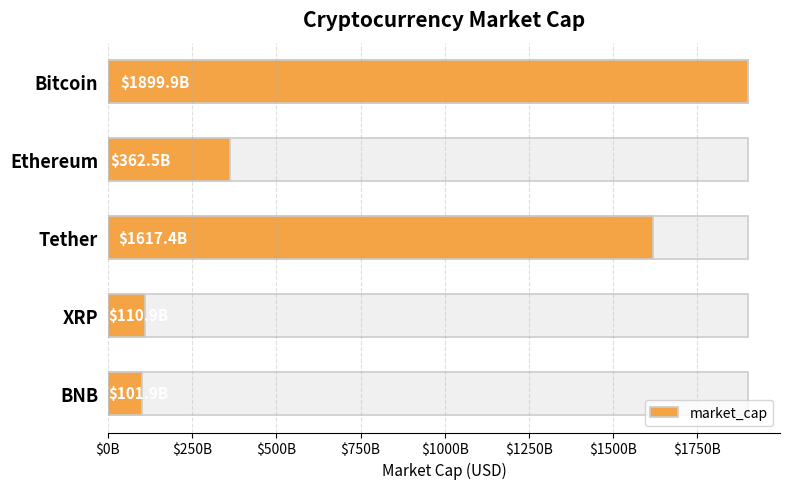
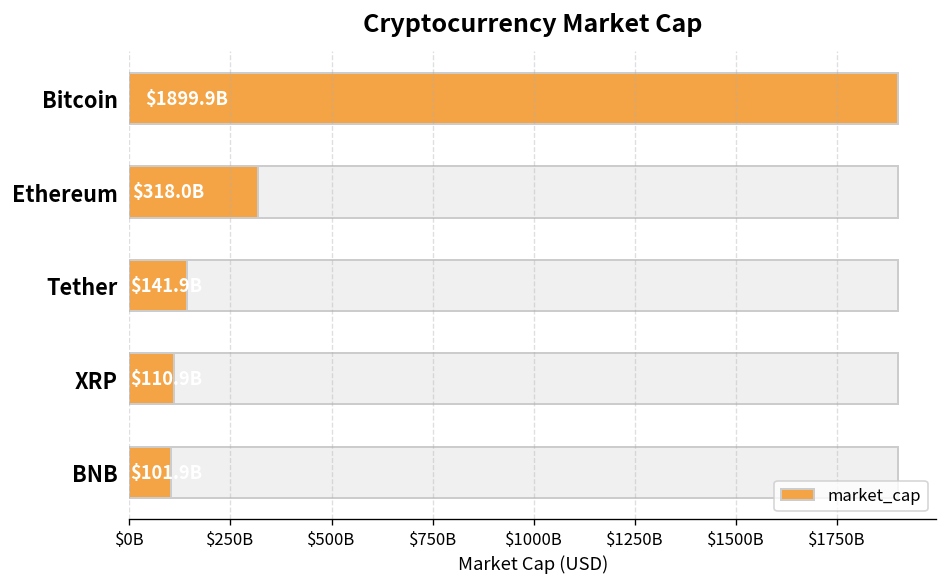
  {
    "market_cap": {
      "Bitcoin": "$1899.9B",
-     "Ethereum": "$362.5B",
-     "Tether": "$1617.4B"
+     "Ethereum": "$318.0B",
+     "Tether": "$141.9B"
    }
  }
